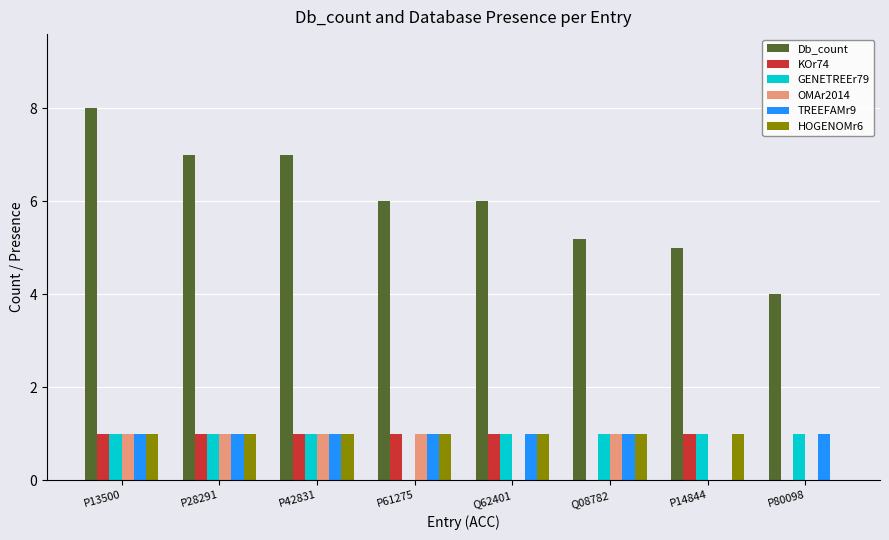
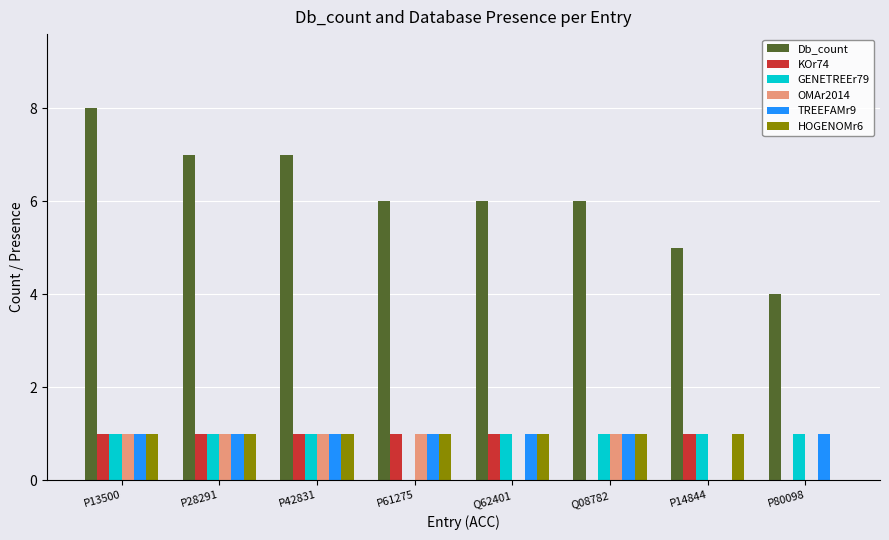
  {
    "Db_count": {
      "P13500": 8.0,
      "P28291": 7.0,
      "P42831": 7.0,
      "P61275": 6.0,
      "Q62401": 6.0,
-     "Q08782": 5.2,
+     "Q08782": 6.0,
      "P14844": 5.0,
      "P80098": 4.0
    },
    "KOr74": {
      "P13500": 1.0,
      "P28291": 1.0,
      "P42831": 1.0,
      "P61275": 1.0,
      "Q62401": 1.0,
      "Q08782": 0.0,
      "P14844": 1.0,
      "P80098": 0.0
    },
    "GENETREEr79": {
      "P13500": 1.0,
      "P28291": 1.0,
      "P42831": 1.0,
      "P61275": 0.0,
      "Q62401": 1.0,
      "Q08782": 1.0,
      "P14844": 1.0,
      "P80098": 1.0
    },
    "OMAr2014": {
      "P13500": 1.0,
      "P28291": 1.0,
      "P42831": 1.0,
      "P61275": 1.0,
      "Q62401": 0.0,
      "Q08782": 1.0,
      "P14844": 0.0,
      "P80098": 0.0
    },
    "TREEFAMr9": {
      "P13500": 1.0,
      "P28291": 1.0,
      "P42831": 1.0,
      "P61275": 1.0,
      "Q62401": 1.0,
      "Q08782": 1.0,
      "P14844": 0.0,
      "P80098": 1.0
    },
    "HOGENOMr6": {
      "P13500": 1.0,
      "P28291": 1.0,
      "P42831": 1.0,
      "P61275": 1.0,
      "Q62401": 1.0,
      "Q08782": 1.0,
      "P14844": 1.0,
      "P80098": 0.0
    }
  }
